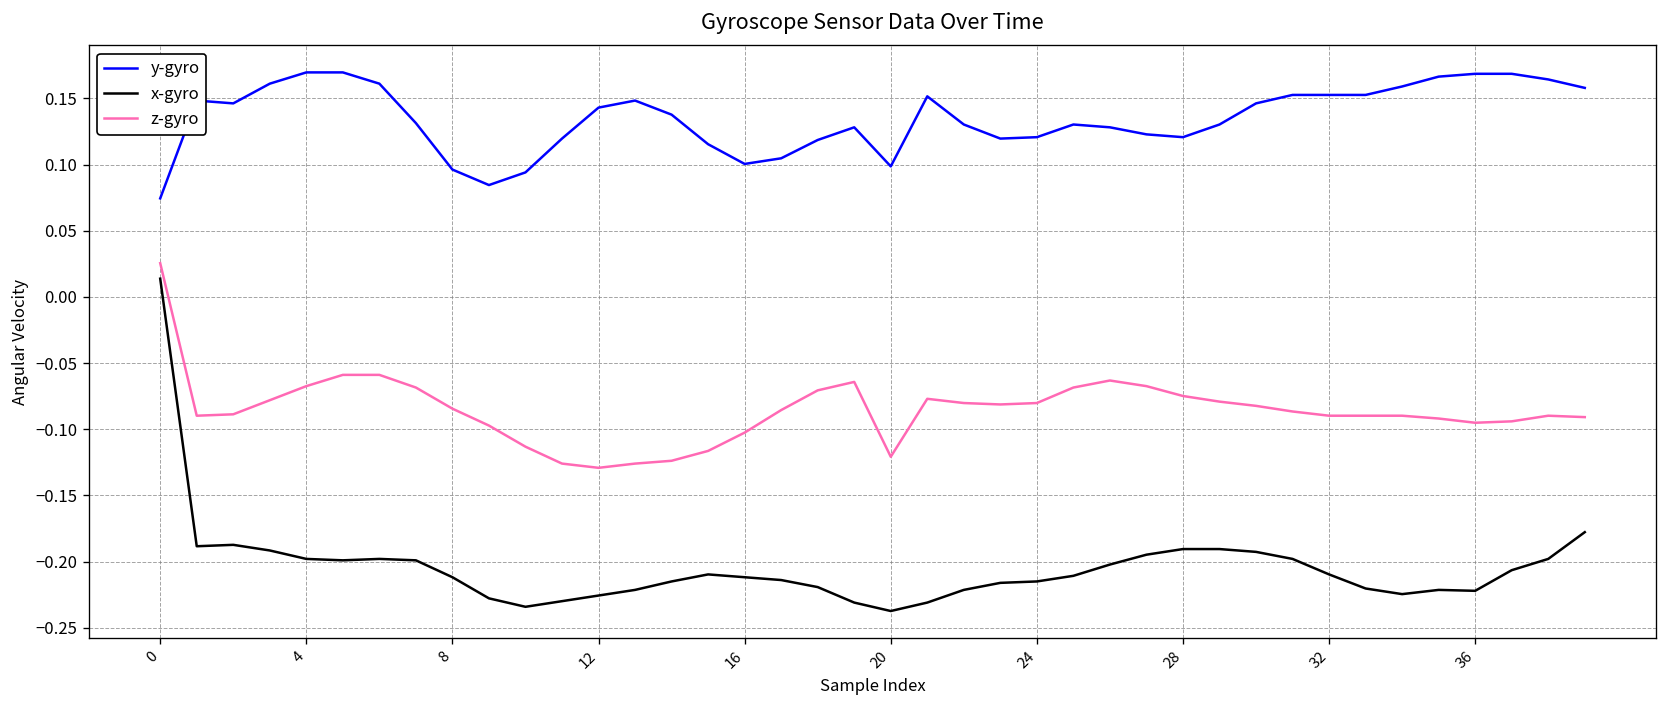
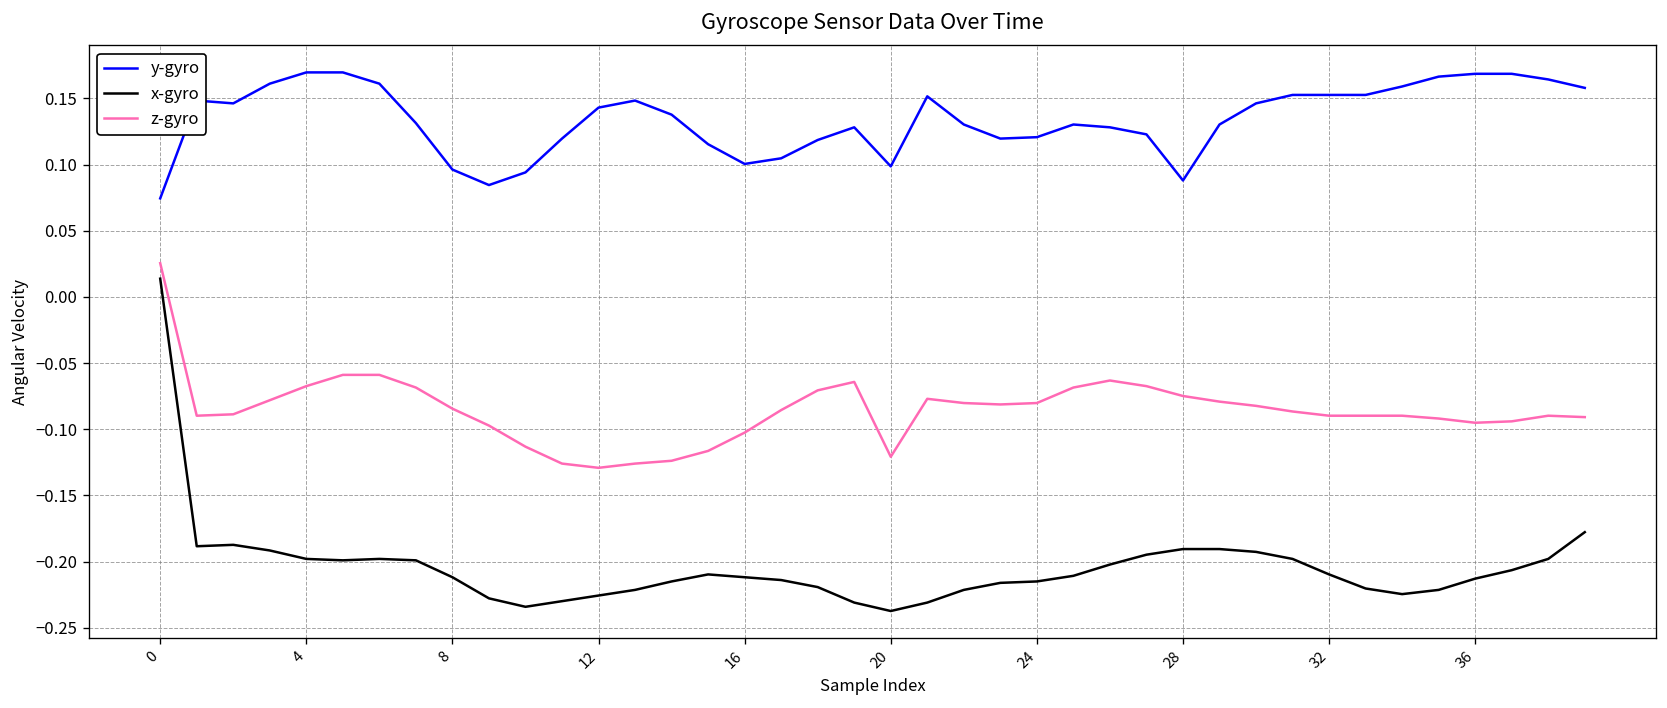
  {
    "y-gyro": {
      "0": 0.074,
      "4": 0.170,
      "8": 0.096,
      "12": 0.143,
      "16": 0.101,
      "20": 0.099,
      "24": 0.121,
-     "28": 0.121,
+     "28": 0.088,
      "32": 0.153,
      "36": 0.169
    },
    "x-gyro": {
      "0": 0.014,
      "4": -0.198,
      "8": -0.212,
      "12": -0.226,
      "16": -0.212,
      "20": -0.237,
      "24": -0.215,
      "28": -0.190,
      "32": -0.210,
-     "36": -0.222
+     "36": -0.213
    },
    "z-gyro": {
      "0": 0.026,
      "4": -0.067,
      "8": -0.084,
      "12": -0.129,
      "16": -0.102,
      "20": -0.121,
      "24": -0.080,
      "28": -0.075,
      "32": -0.090,
      "36": -0.095
    }
  }
